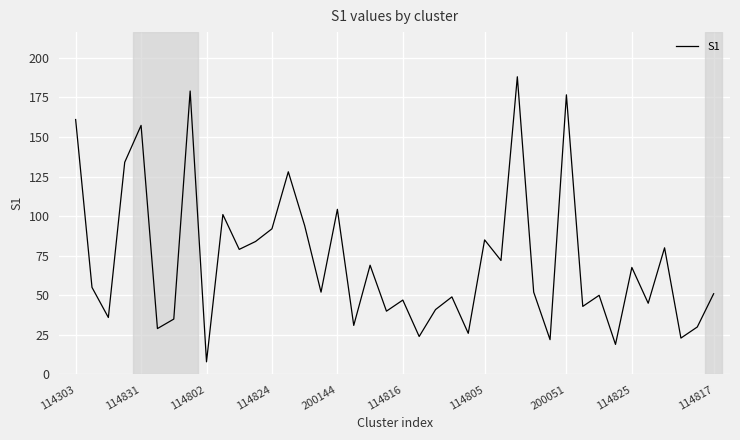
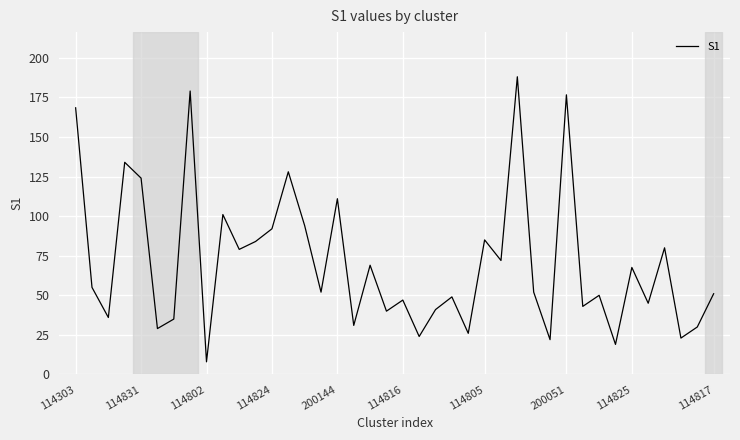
  {
-   "114303": 161,
-   "114831": 157,
+   "114303": 168,
+   "114831": 124,
    "114802": 8,
    "114824": 92,
-   "200144": 104,
+   "200144": 111,
    "114816": 47,
    "114805": 85,
    "200051": 177,
    "114825": 68,
    "114817": 51
  }
